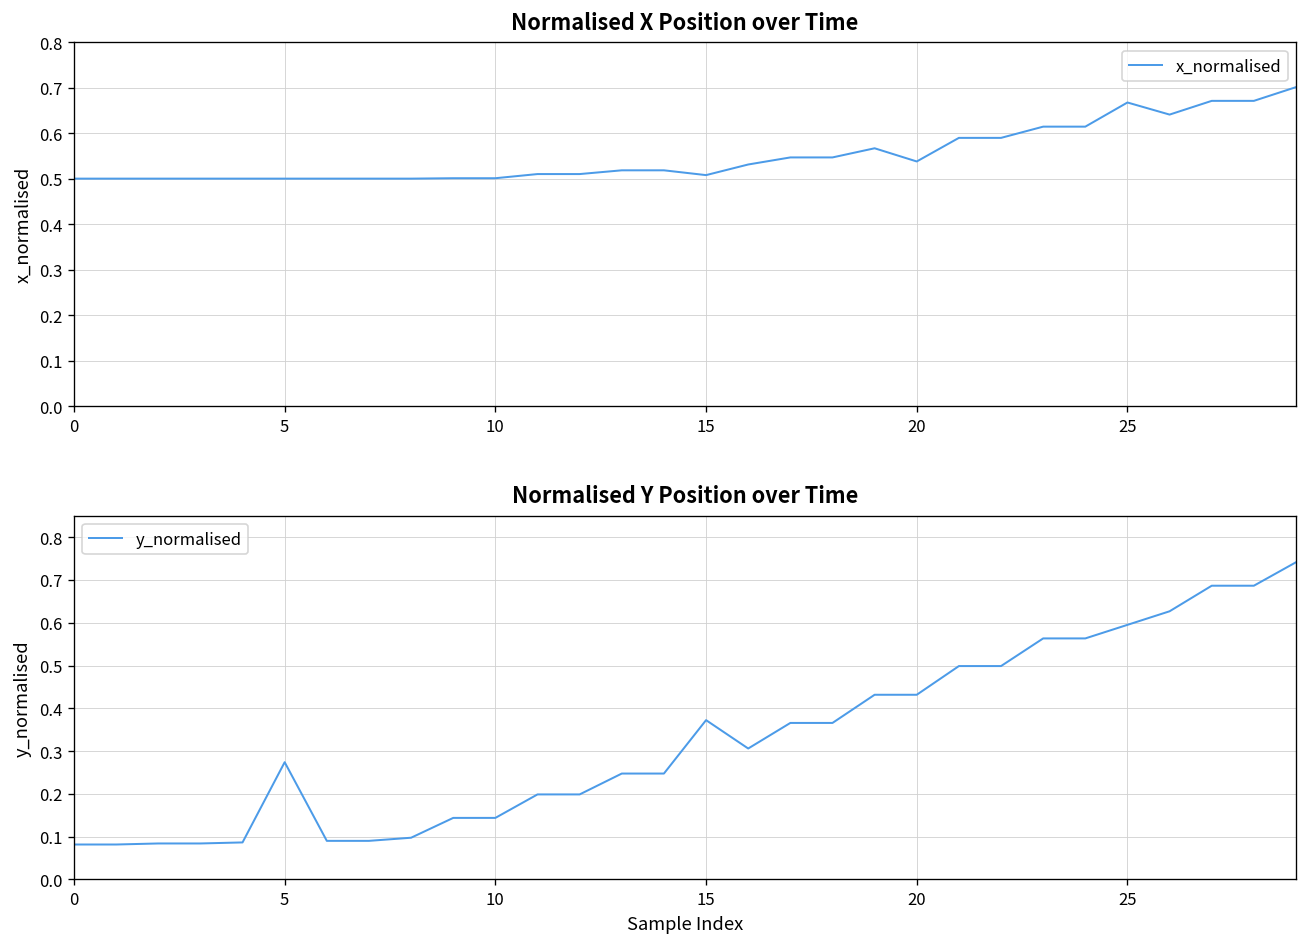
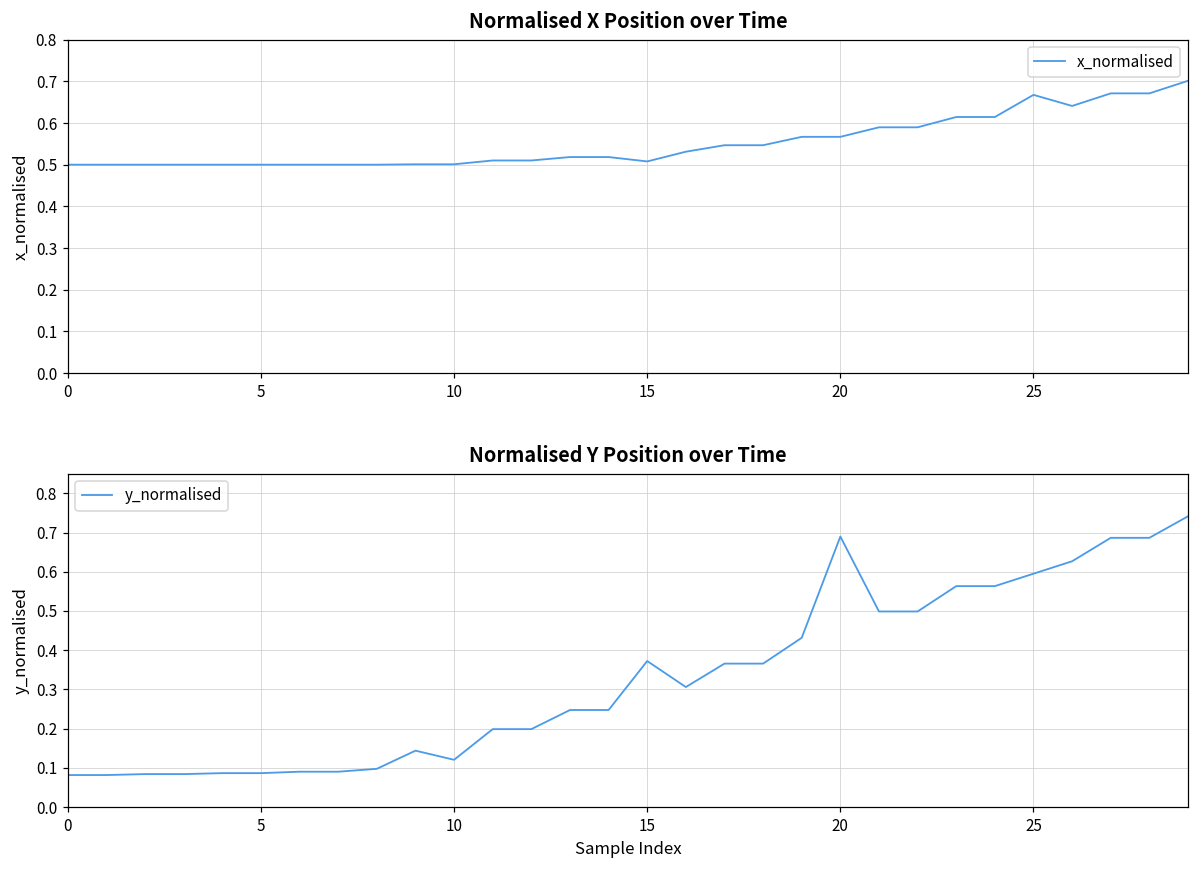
  {
    "Normalised X Position over Time": {
      "0": 0.50,
      "5": 0.50,
      "10": 0.50,
      "15": 0.51,
-     "20": 0.54,
+     "20": 0.57,
      "25": 0.67
    },
    "Normalised Y Position over Time": {
      "0": 0.08,
-     "5": 0.27,
-     "10": 0.14,
+     "5": 0.09,
+     "10": 0.12,
      "15": 0.37,
-     "20": 0.43,
+     "20": 0.69,
      "25": 0.60
    }
  }
